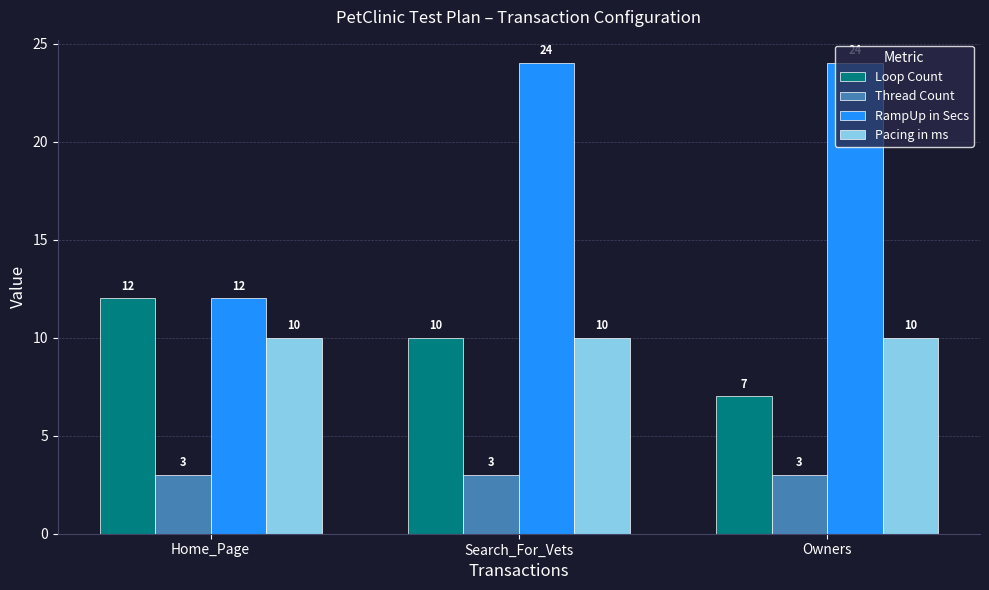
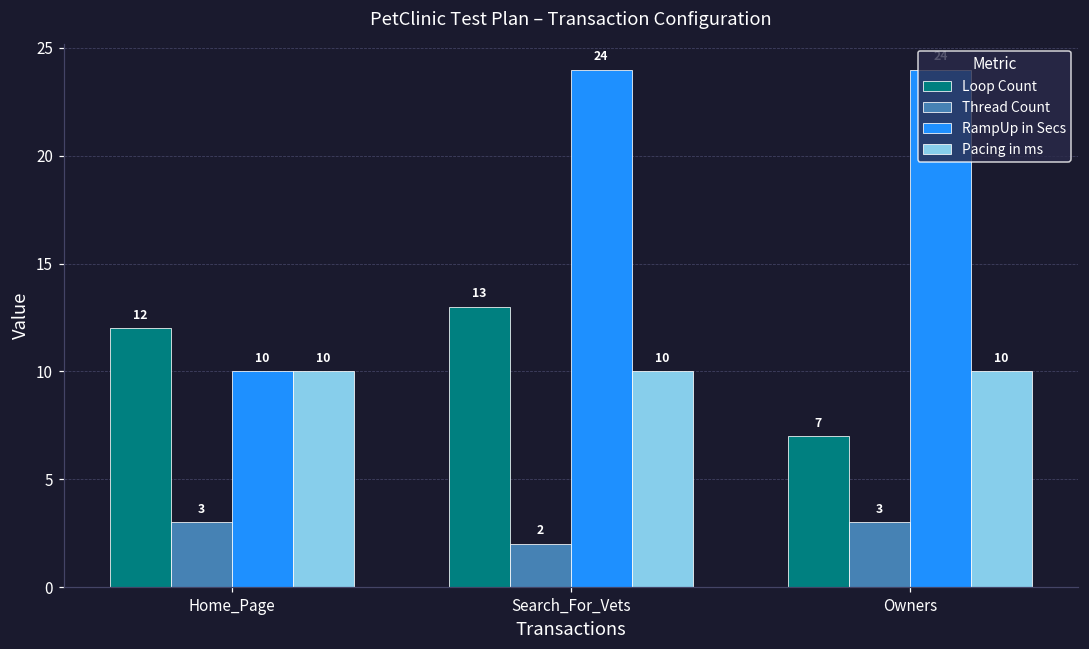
  {
    "Loop Count": {
      "Home_Page": 12,
-     "Search_For_Vets": 10,
+     "Search_For_Vets": 13,
      "Owners": 7
    },
    "Thread Count": {
      "Home_Page": 3,
-     "Search_For_Vets": 3,
+     "Search_For_Vets": 2,
      "Owners": 3
    },
    "RampUp in Secs": {
-     "Home_Page": 12,
+     "Home_Page": 10,
      "Search_For_Vets": 24
    },
    "Pacing in ms": {
      "Home_Page": 10,
      "Search_For_Vets": 10,
      "Owners": 10
    }
  }
